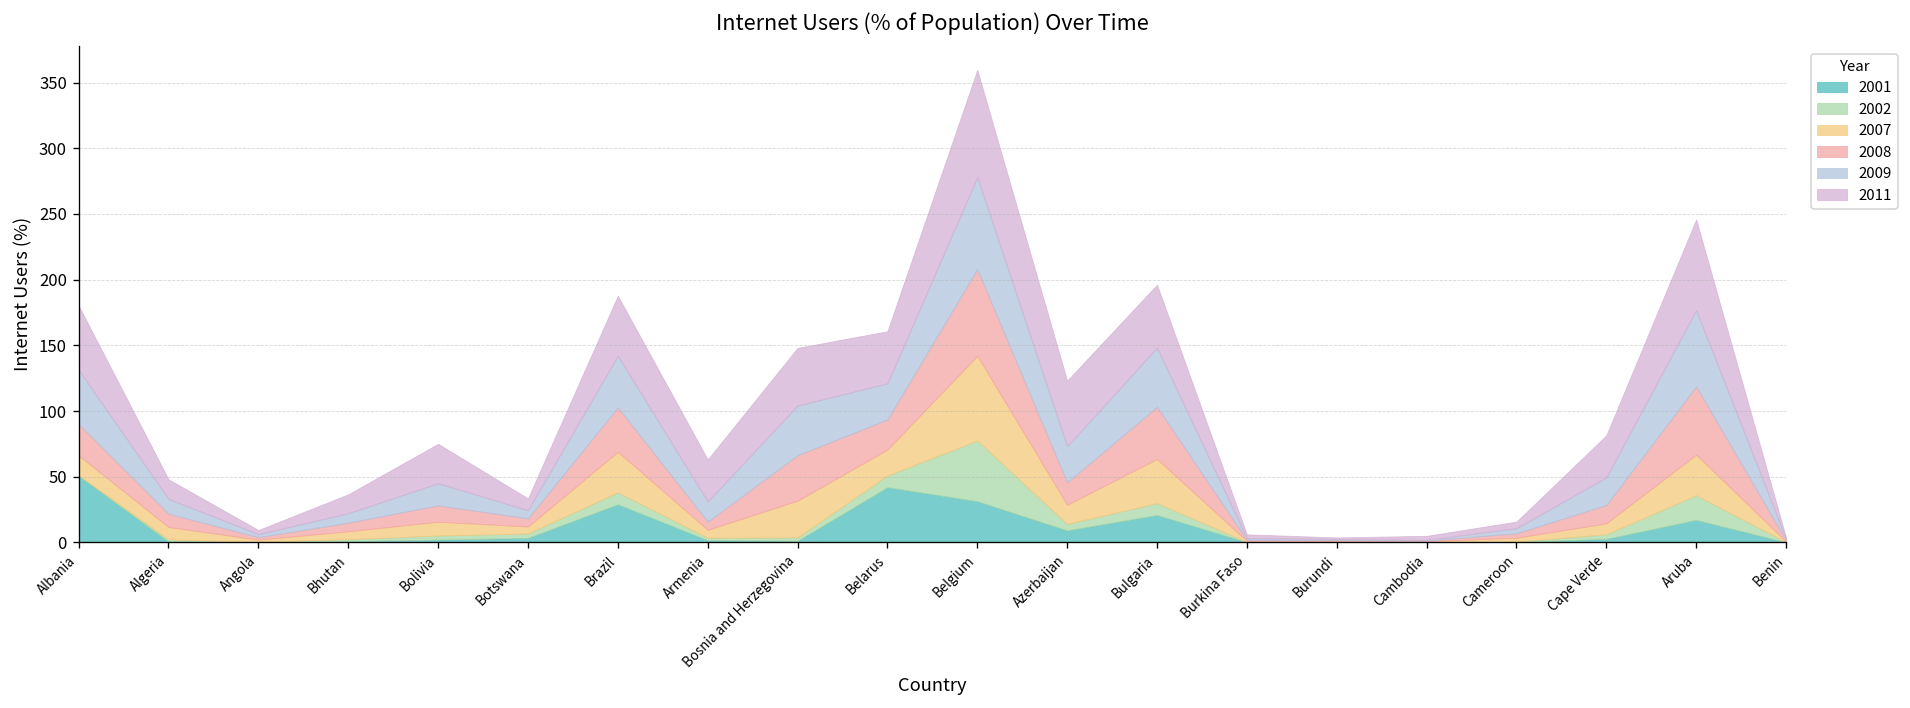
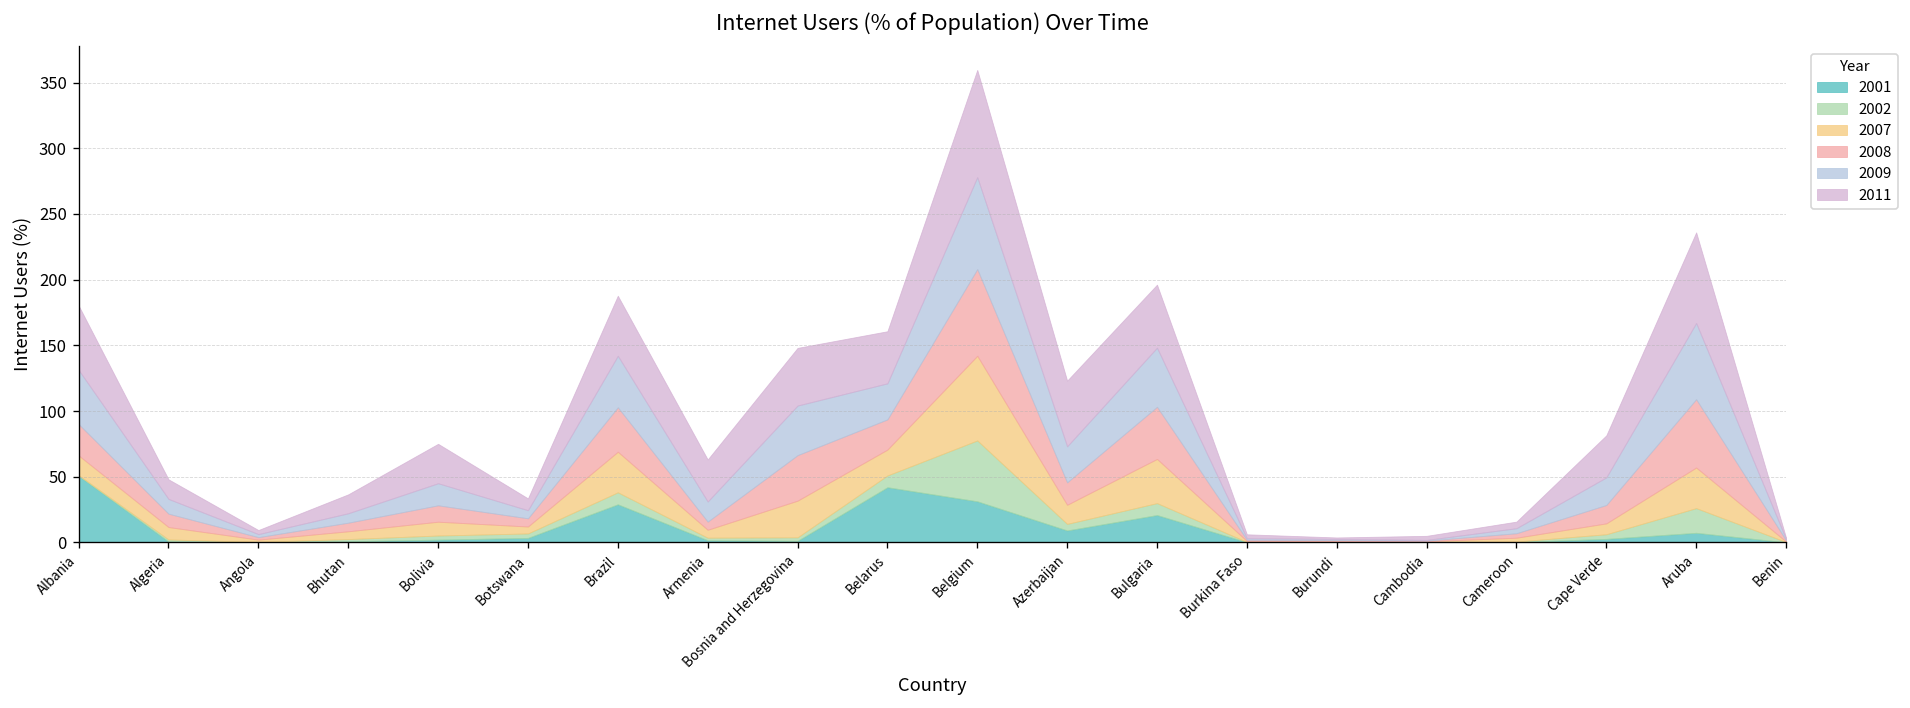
  {
    "2001": {
      "Botswana": 3,
      "Brazil": 29,
      "Belarus": 42,
      "Belgium": 31,
      "Azerbaijan": 9,
      "Bulgaria": 21,
      "Cape Verde": 3,
-     "Aruba": 17
+     "Aruba": 7
    }
  }
